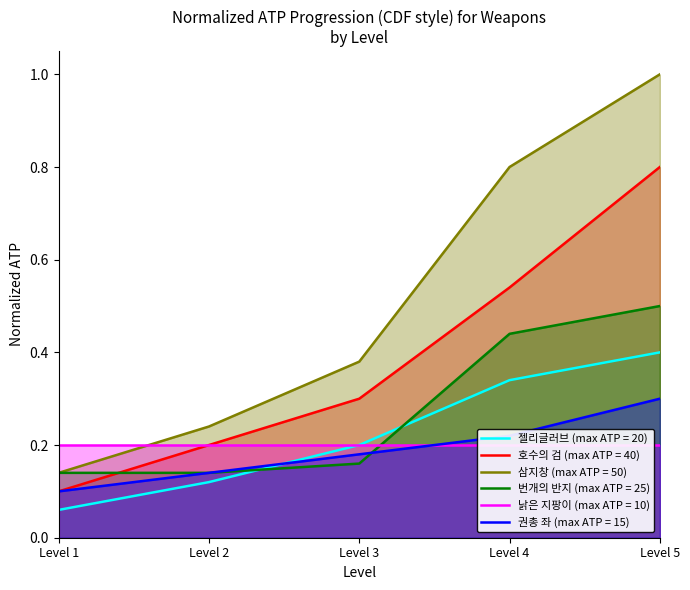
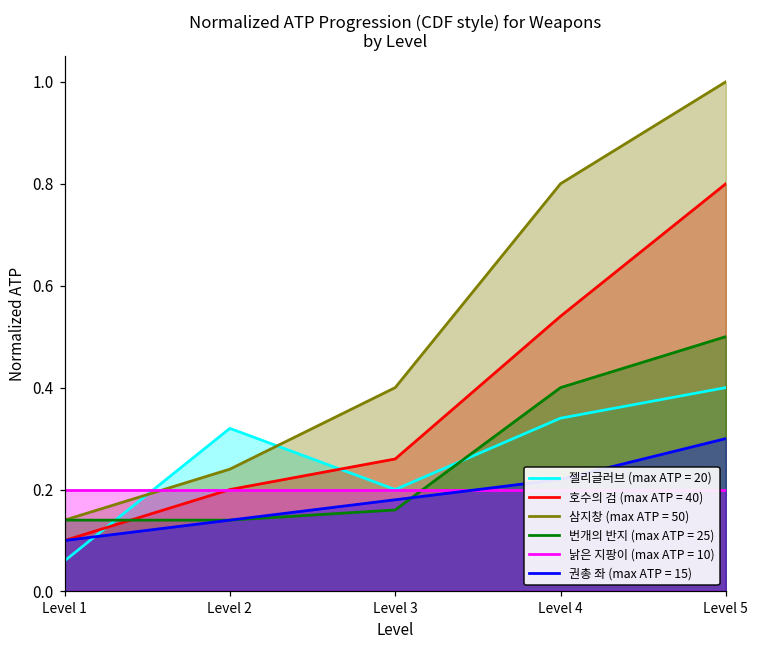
  {
    "젤리글러브 (max ATP = 20)": {
      "Level 1": 0.06,
-     "Level 2": 0.12,
+     "Level 2": 0.32,
      "Level 4": 0.34,
      "Level 5": 0.40
    },
    "호수의 검 (max ATP = 40)": {
-     "Level 3": 0.30,
+     "Level 3": 0.26,
      "Level 4": 0.54,
      "Level 5": 0.80
    },
    "삼지창 (max ATP = 50)": {
      "Level 2": 0.24,
-     "Level 3": 0.38,
+     "Level 3": 0.40,
      "Level 4": 0.80,
      "Level 5": 1.00
    },
    "번개의 반지 (max ATP = 25)": {
      "Level 3": 0.16,
-     "Level 4": 0.44,
+     "Level 4": 0.40,
      "Level 5": 0.50
    },
    "낡은 지팡이 (max ATP = 10)": {
      "Level 1": 0.20,
      "Level 5": 0.20
    },
    "권총 좌 (max ATP = 15)": {
      "Level 3": 0.18,
      "Level 5": 0.30
    }
  }
